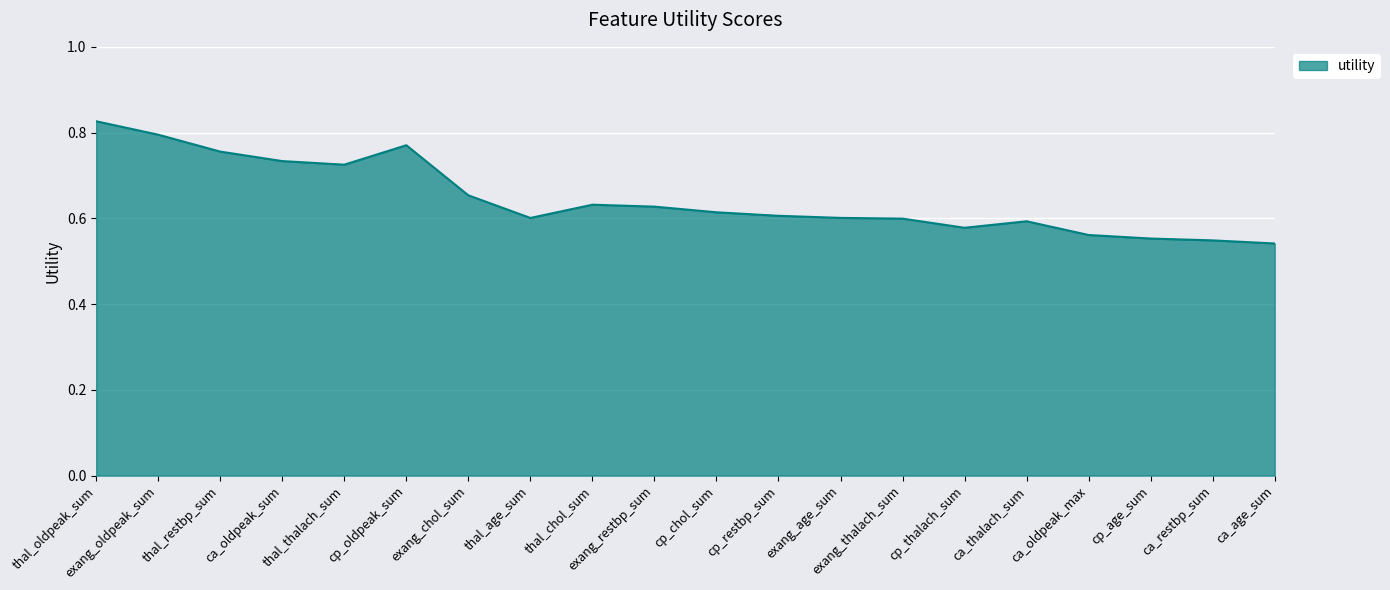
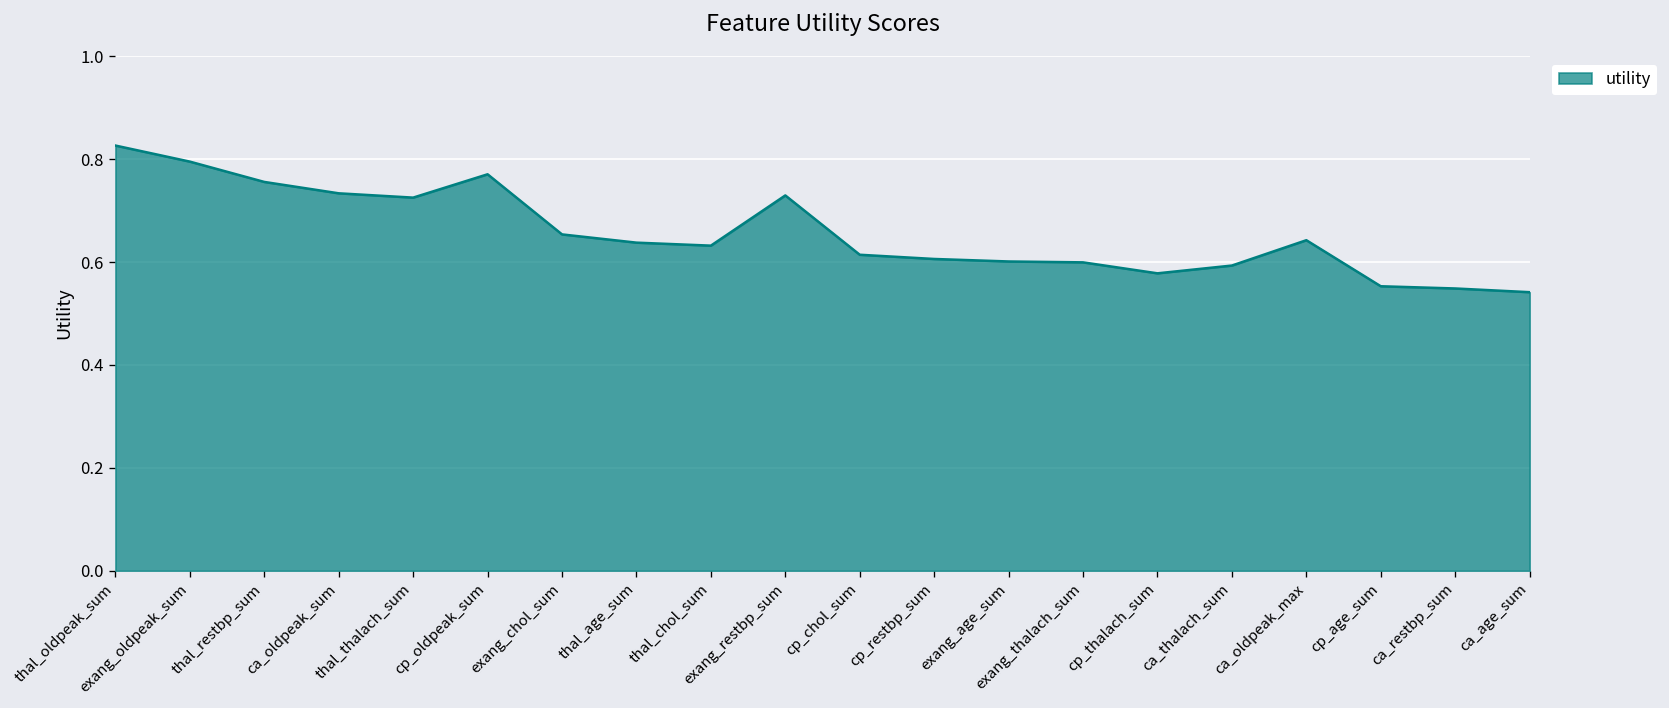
  {
    "thal_oldpeak_sum": 0.83,
    "exang_oldpeak_sum": 0.80,
    "thal_restbp_sum": 0.76,
    "ca_oldpeak_sum": 0.73,
    "thal_thalach_sum": 0.73,
    "cp_oldpeak_sum": 0.77,
    "exang_chol_sum": 0.65,
-   "thal_age_sum": 0.60,
+   "thal_age_sum": 0.64,
    "thal_chol_sum": 0.63,
-   "exang_restbp_sum": 0.63,
+   "exang_restbp_sum": 0.73,
    "cp_chol_sum": 0.61,
    "cp_restbp_sum": 0.61,
    "exang_age_sum": 0.60,
    "exang_thalach_sum": 0.60,
    "cp_thalach_sum": 0.58,
    "ca_thalach_sum": 0.59,
-   "ca_oldpeak_max": 0.56,
+   "ca_oldpeak_max": 0.64,
    "cp_age_sum": 0.55,
    "ca_restbp_sum": 0.55,
    "ca_age_sum": 0.54
  }
